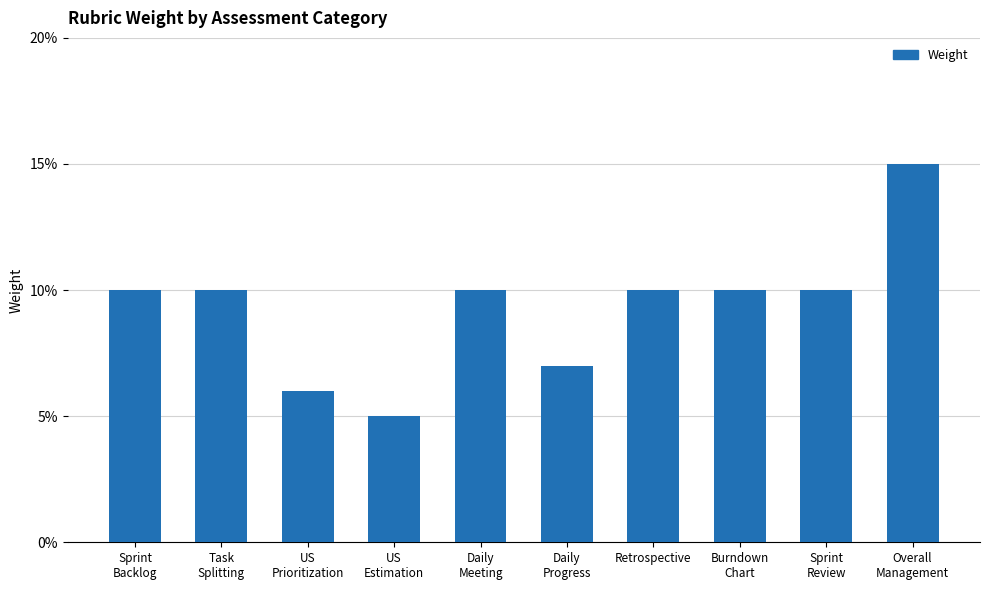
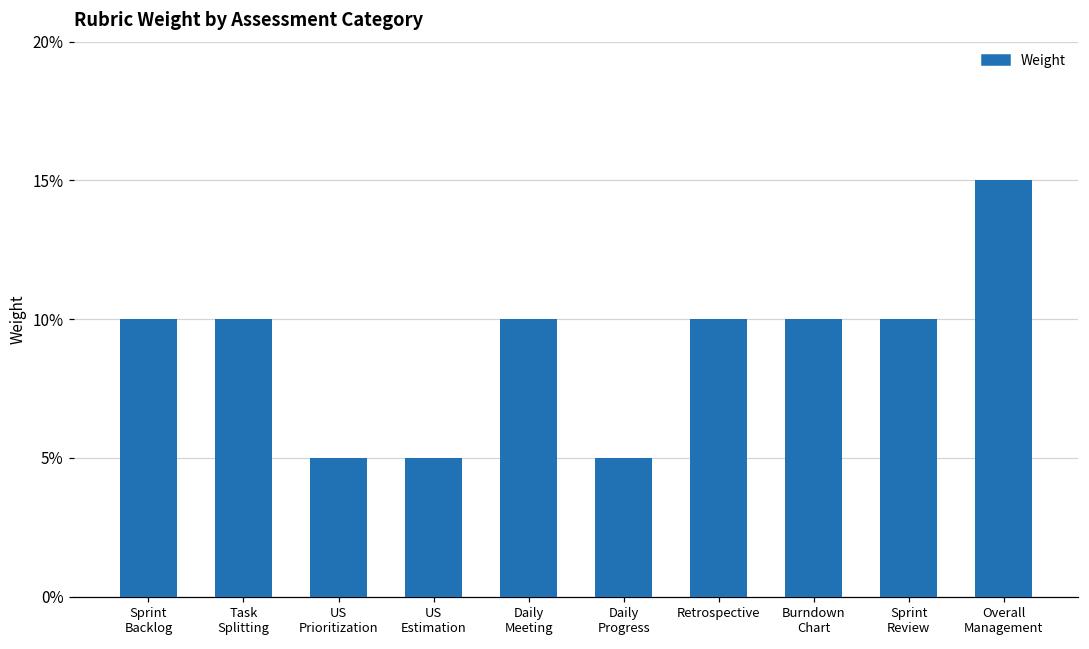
  {
    "Sprint Backlog": "10.0%",
    "Task Splitting": "10.0%",
-   "US Prioritization": "6.0%",
+   "US Prioritization": "5.0%",
    "US Estimation": "5.0%",
    "Daily Meeting": "10.0%",
-   "Daily Progress": "7.0%",
+   "Daily Progress": "5.0%",
    "Retrospective": "10.0%",
    "Burndown Chart": "10.0%",
    "Sprint Review": "10.0%",
    "Overall Management": "15.0%"
  }
